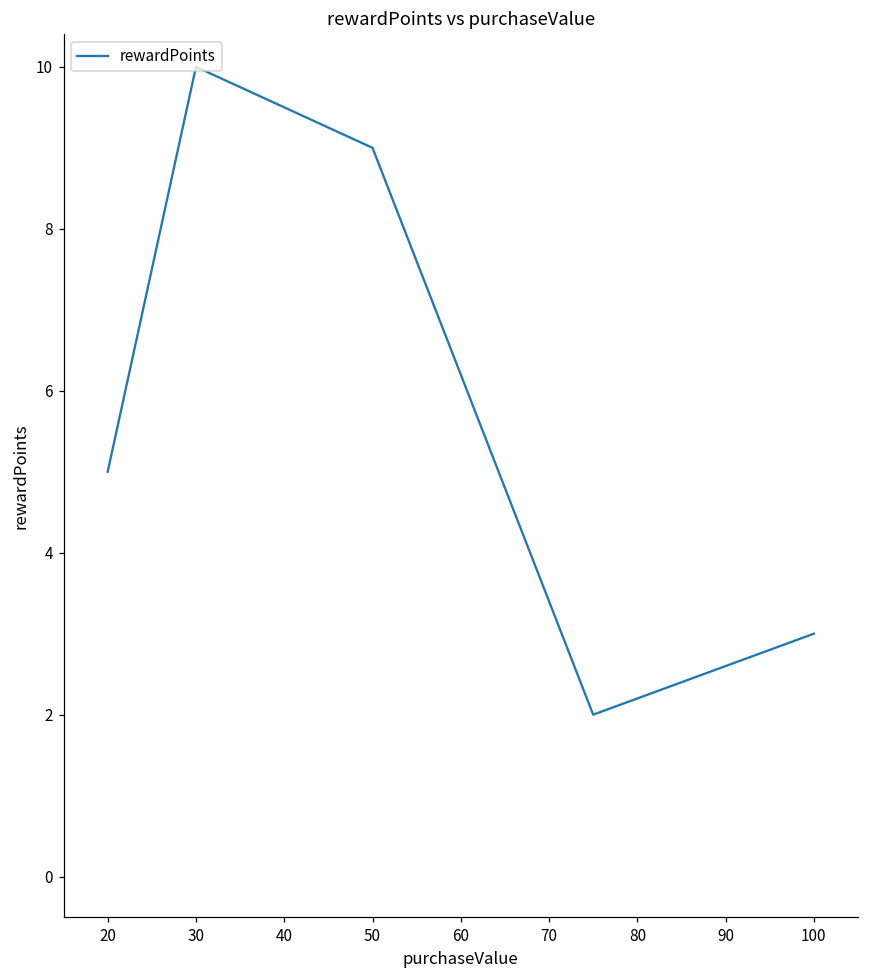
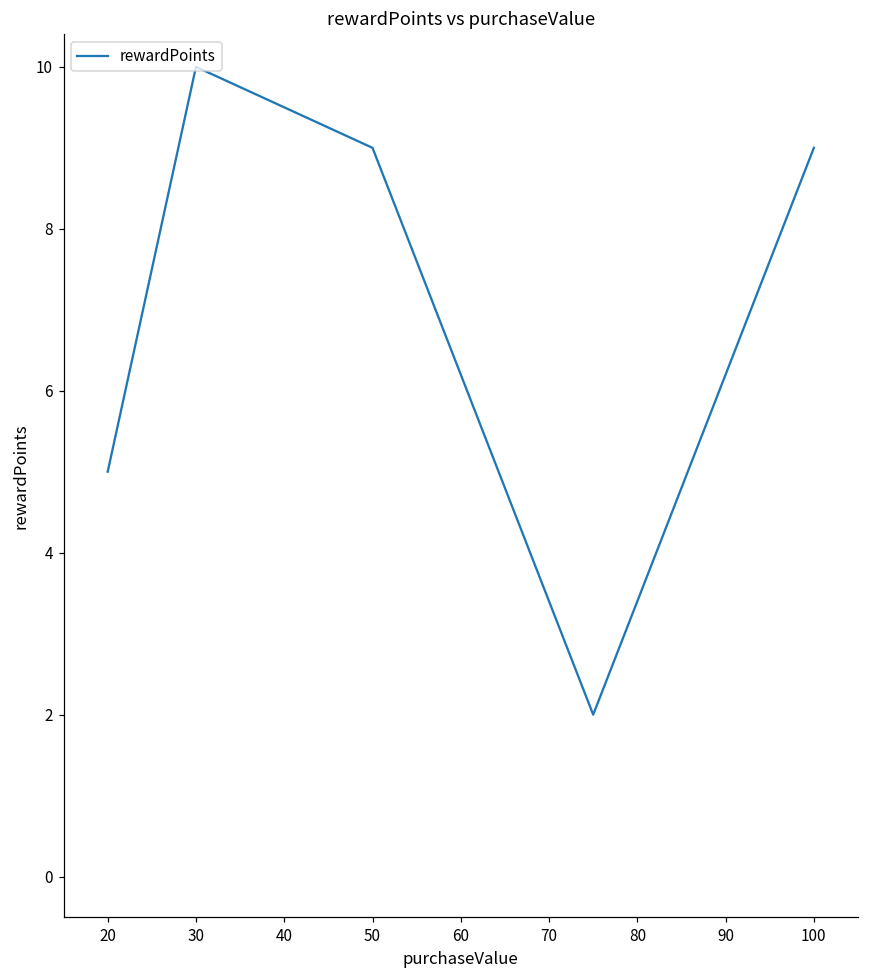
  {
    "20": 5,
    "50": 9,
-   "100": 3
+   "100": 9
  }
